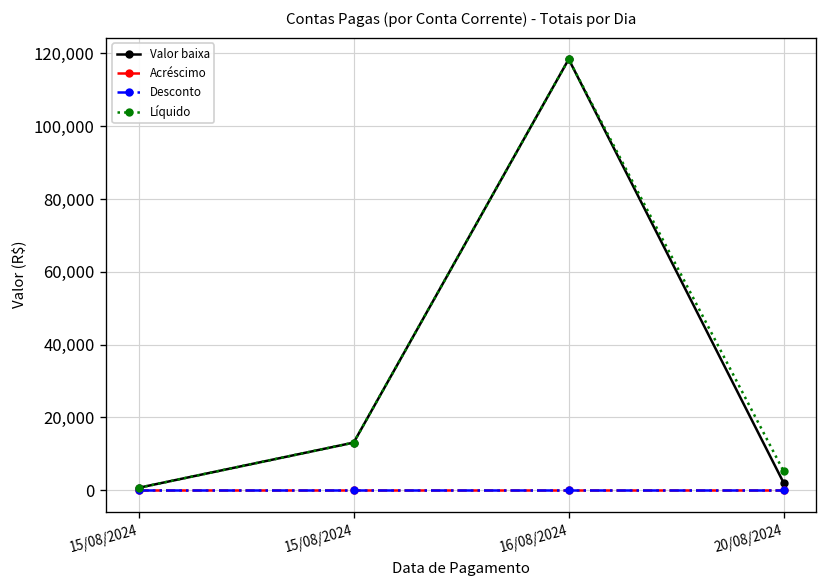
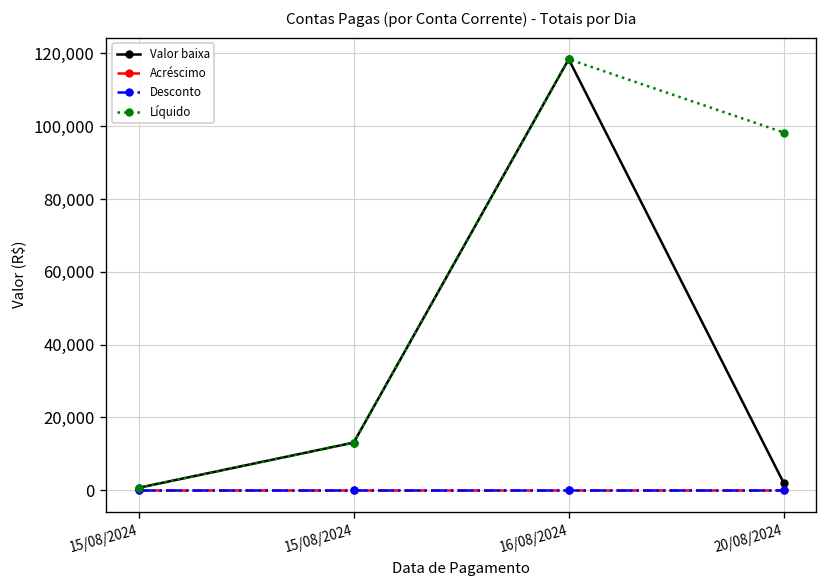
  {
    "Valor baixa": {
      "20/08/2024": "2,000"
    },
    "Desconto": {
      "16/08/2024": "0",
      "20/08/2024": "0"
    },
    "Líquido": {
-     "20/08/2024": "5,000"
+     "20/08/2024": "98,000"
    }
  }
